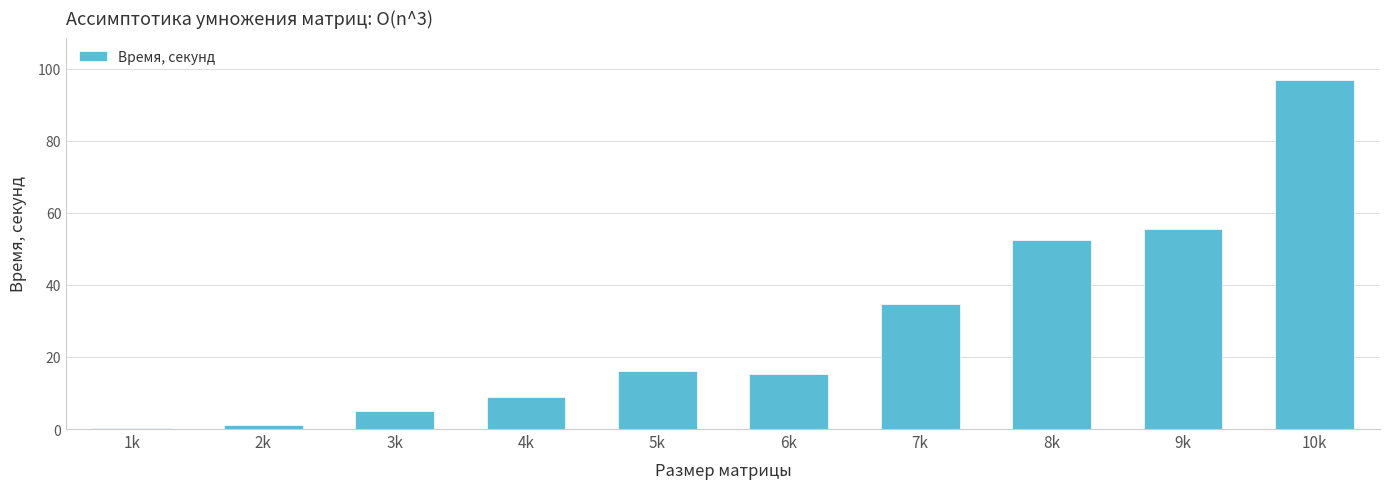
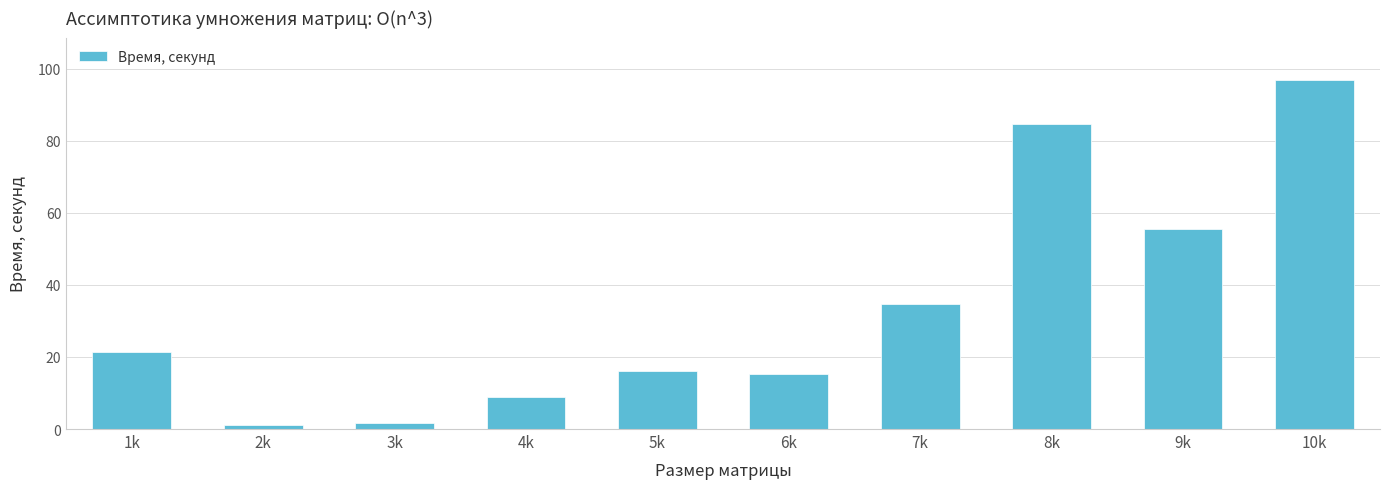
  {
-   "1k": 0,
+   "1k": 21,
    "2k": 1,
-   "3k": 5,
+   "3k": 2,
    "4k": 9,
    "5k": 16,
    "6k": 15,
    "7k": 35,
-   "8k": 52,
+   "8k": 85,
    "9k": 56,
    "10k": 97
  }
